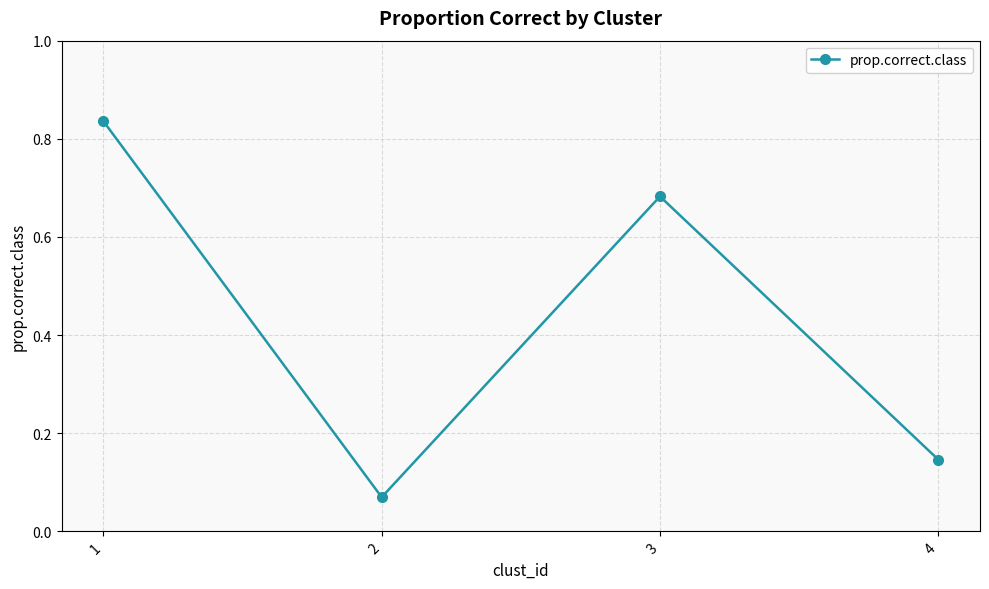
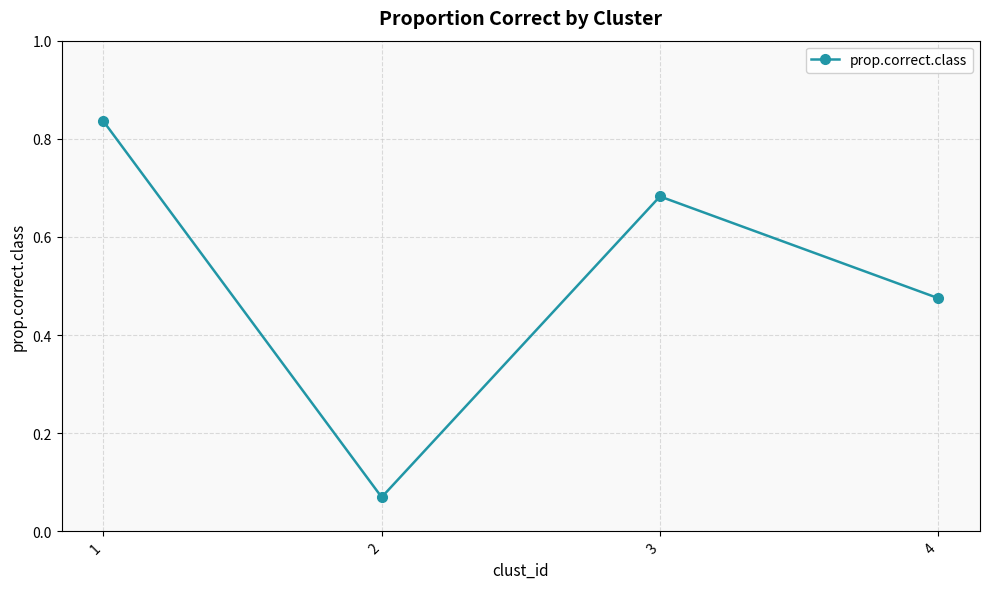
  {
    "1": 0.84,
    "2": 0.07,
    "3": 0.68,
-   "4": 0.15
+   "4": 0.48
  }
